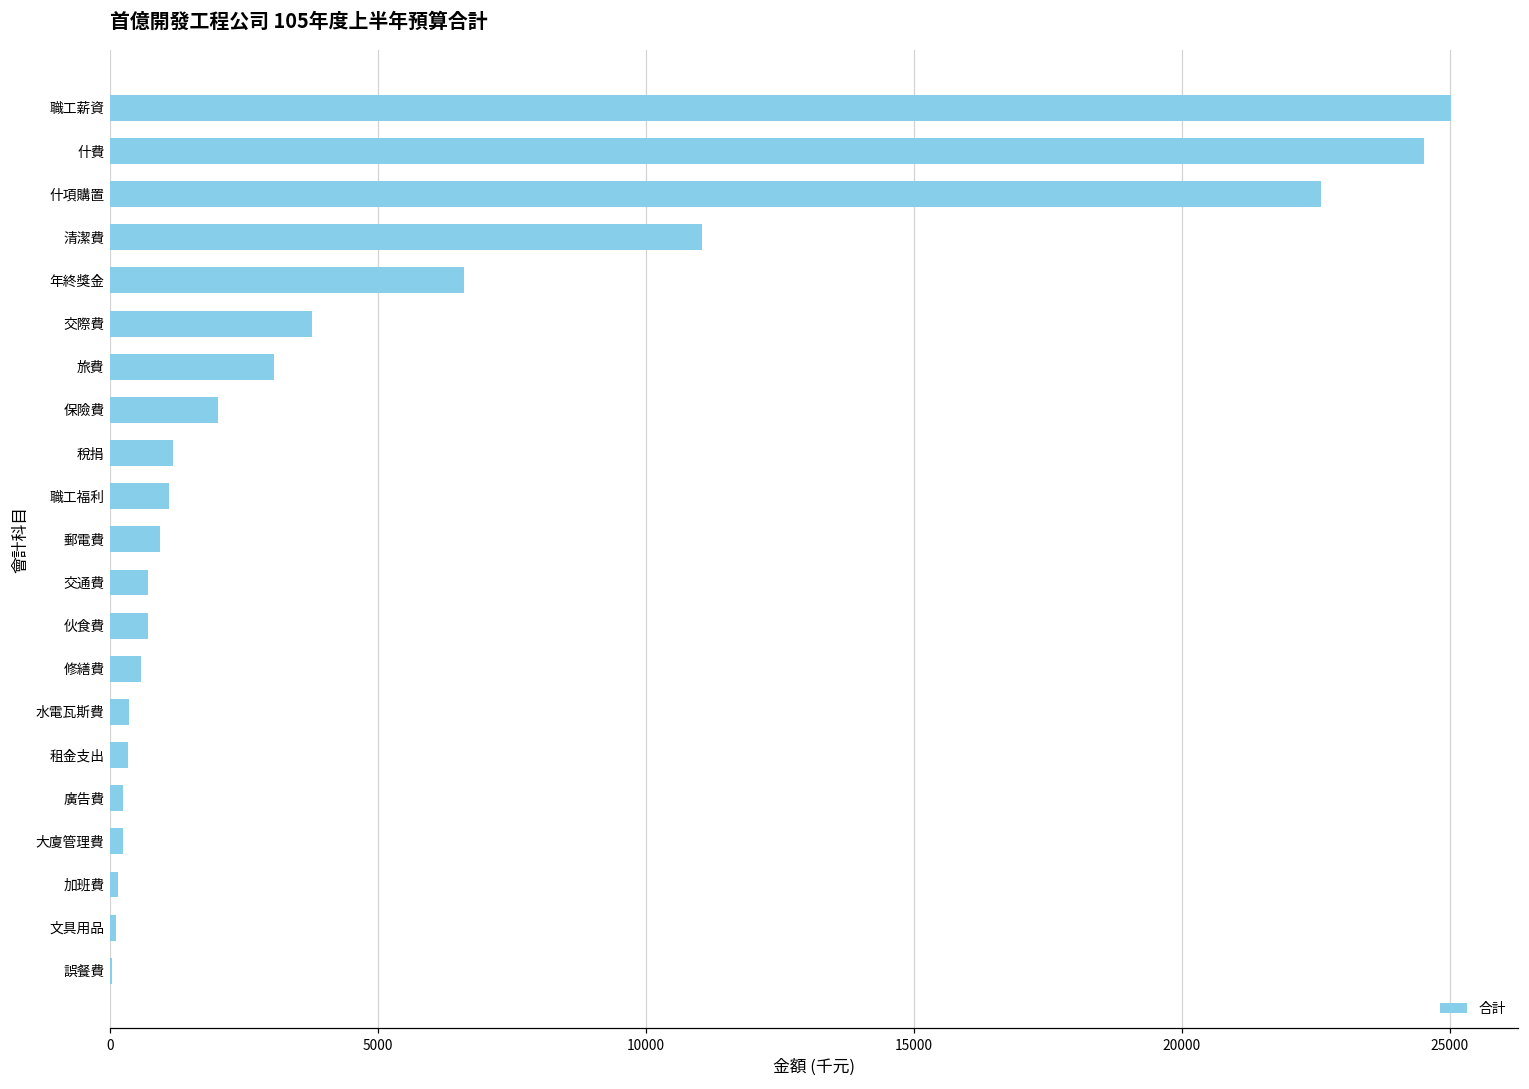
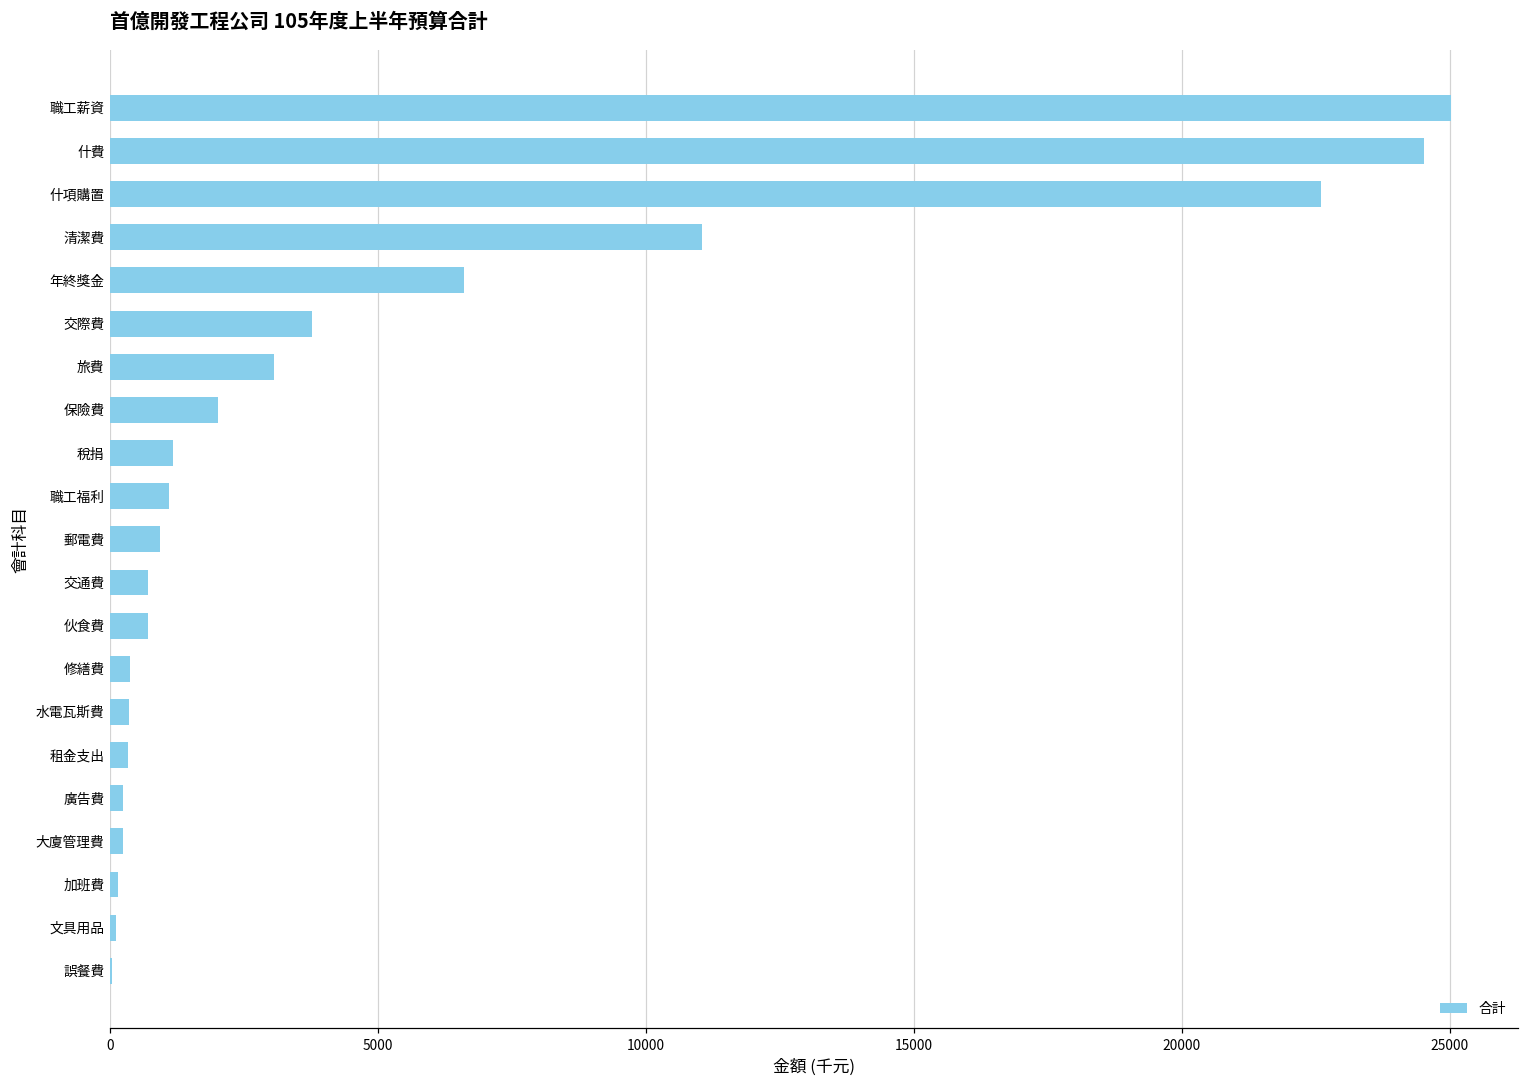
  {
    "職工薪資": 25000,
    "什費": 24500,
    "什項購置": 22600,
    "清潔費": 11000,
    "年終獎金": 6600,
    "交際費": 3800,
    "旅費": 3100,
    "保險費": 2000,
    "稅捐": 1200,
    "職工福利": 1100,
    "郵電費": 900,
    "交通費": 700,
    "伙食費": 700,
-   "修繕費": 600,
+   "修繕費": 400,
    "水電瓦斯費": 400,
    "租金支出": 300,
    "廣告費": 300,
    "大廈管理費": 200,
    "加班費": 100,
    "文具用品": 100
  }
